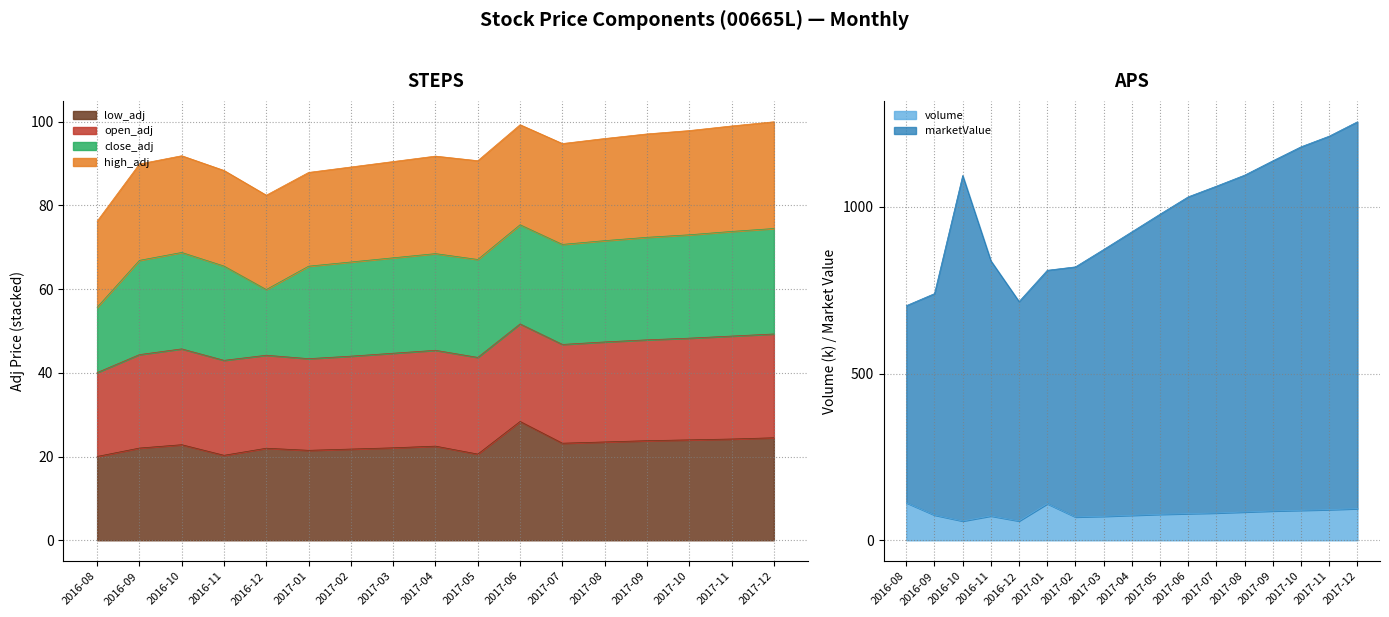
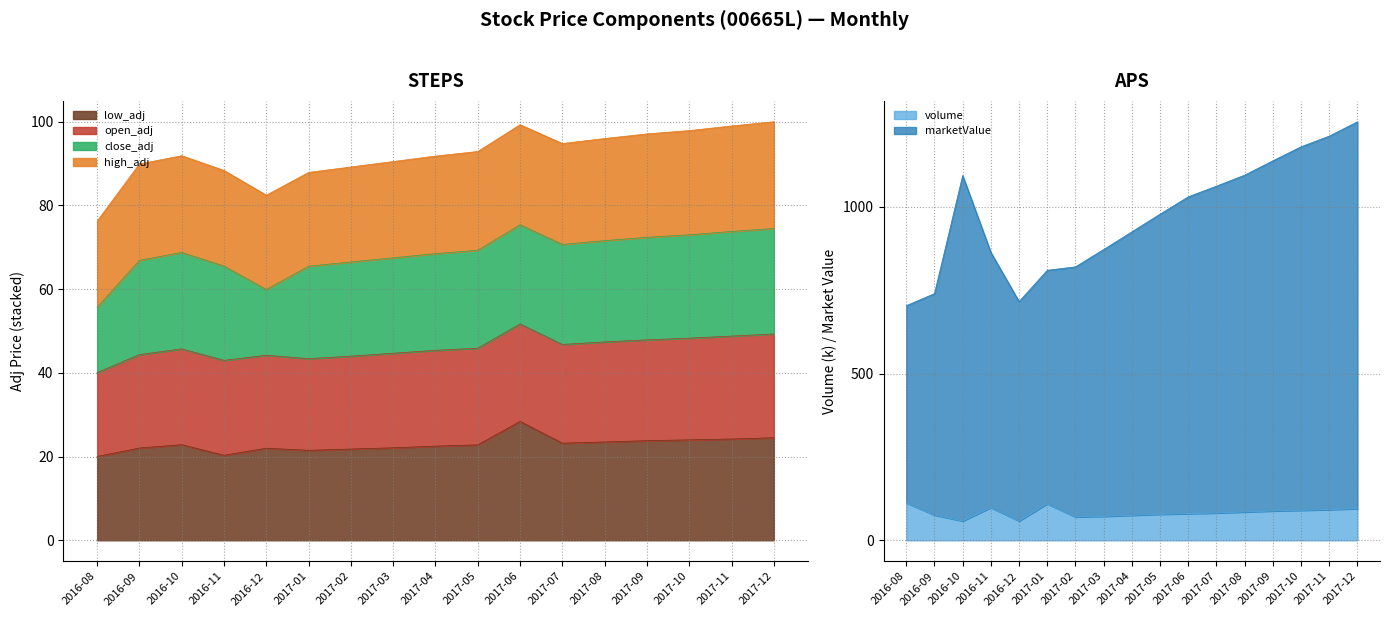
  {
    "STEPS": {
      "low_adj": {
        "2016-08": 20,
        "2016-09": 22,
        "2016-10": 23,
        "2016-11": 20,
        "2016-12": 22,
        "2017-01": 22,
        "2017-02": 22,
        "2017-03": 22,
        "2017-04": 23,
-       "2017-05": 21,
+       "2017-05": 23,
        "2017-06": 28,
        "2017-07": 23,
        "2017-08": 24,
        "2017-09": 24,
        "2017-10": 24,
        "2017-11": 24,
        "2017-12": 25
      },
      "open_adj": {
        "2016-08": 20,
        "2016-09": 22,
        "2016-10": 23,
        "2016-11": 23,
        "2016-12": 22,
        "2017-01": 22,
        "2017-02": 22,
        "2017-03": 23,
        "2017-04": 23,
        "2017-05": 23,
        "2017-06": 23,
        "2017-07": 24,
        "2017-08": 24,
        "2017-09": 24,
        "2017-10": 24,
        "2017-11": 25,
        "2017-12": 25
      },
      "close_adj": {
        "2016-08": 16,
        "2016-09": 23,
        "2016-10": 23,
        "2016-11": 23,
        "2016-12": 16,
        "2017-01": 22,
        "2017-02": 23,
        "2017-03": 23,
        "2017-04": 23,
        "2017-05": 23,
        "2017-06": 24,
        "2017-07": 24,
        "2017-08": 24,
        "2017-09": 25,
        "2017-10": 25,
        "2017-11": 25,
        "2017-12": 25
      },
      "high_adj": {
        "2016-08": 21,
        "2016-09": 23,
        "2016-10": 23,
        "2016-11": 23,
        "2016-12": 23,
        "2017-01": 22,
        "2017-02": 23,
        "2017-03": 23,
        "2017-04": 23,
        "2017-05": 24,
        "2017-06": 24,
        "2017-07": 24,
        "2017-08": 24,
        "2017-09": 25,
        "2017-10": 25,
        "2017-11": 25,
        "2017-12": 26
      }
    },
    "APS": {
      "volume": {
        "2016-08": 110,
        "2016-09": 80,
        "2016-10": 60,
-       "2016-11": 70,
+       "2016-11": 100,
        "2016-12": 60,
        "2017-01": 110,
        "2017-02": 70,
        "2017-03": 70,
        "2017-04": 80,
        "2017-05": 80,
        "2017-06": 80,
        "2017-07": 80,
        "2017-08": 90,
        "2017-09": 90,
        "2017-10": 90,
        "2017-11": 90,
        "2017-12": 100
      },
      "marketValue": {
        "2016-08": 590,
        "2016-09": 660,
        "2016-10": 1040,
        "2016-11": 770,
        "2016-12": 660,
        "2017-01": 700,
        "2017-02": 750,
        "2017-03": 800,
        "2017-04": 850,
        "2017-05": 900,
        "2017-06": 950,
        "2017-07": 980,
        "2017-08": 1010,
        "2017-09": 1050,
        "2017-10": 1090,
        "2017-11": 1120,
        "2017-12": 1160
      }
    }
  }
